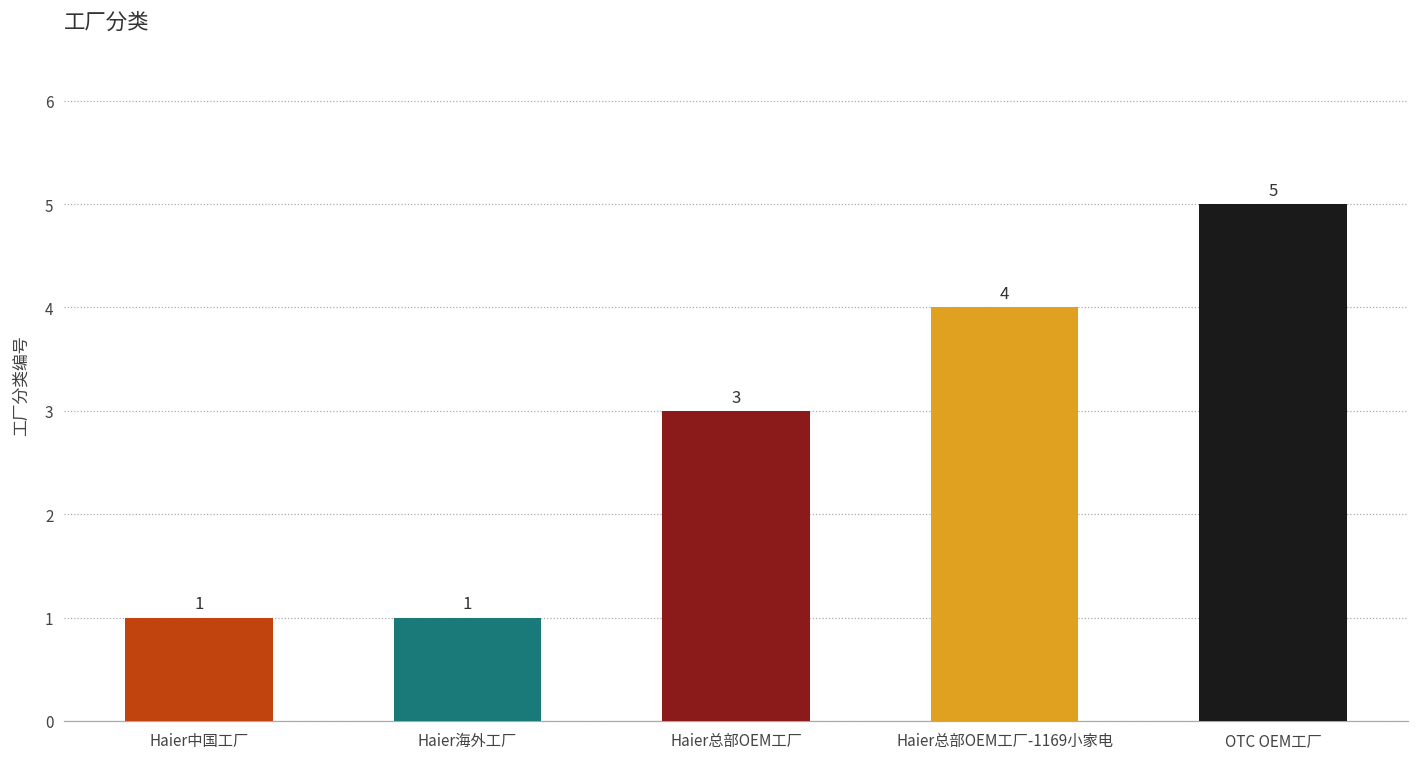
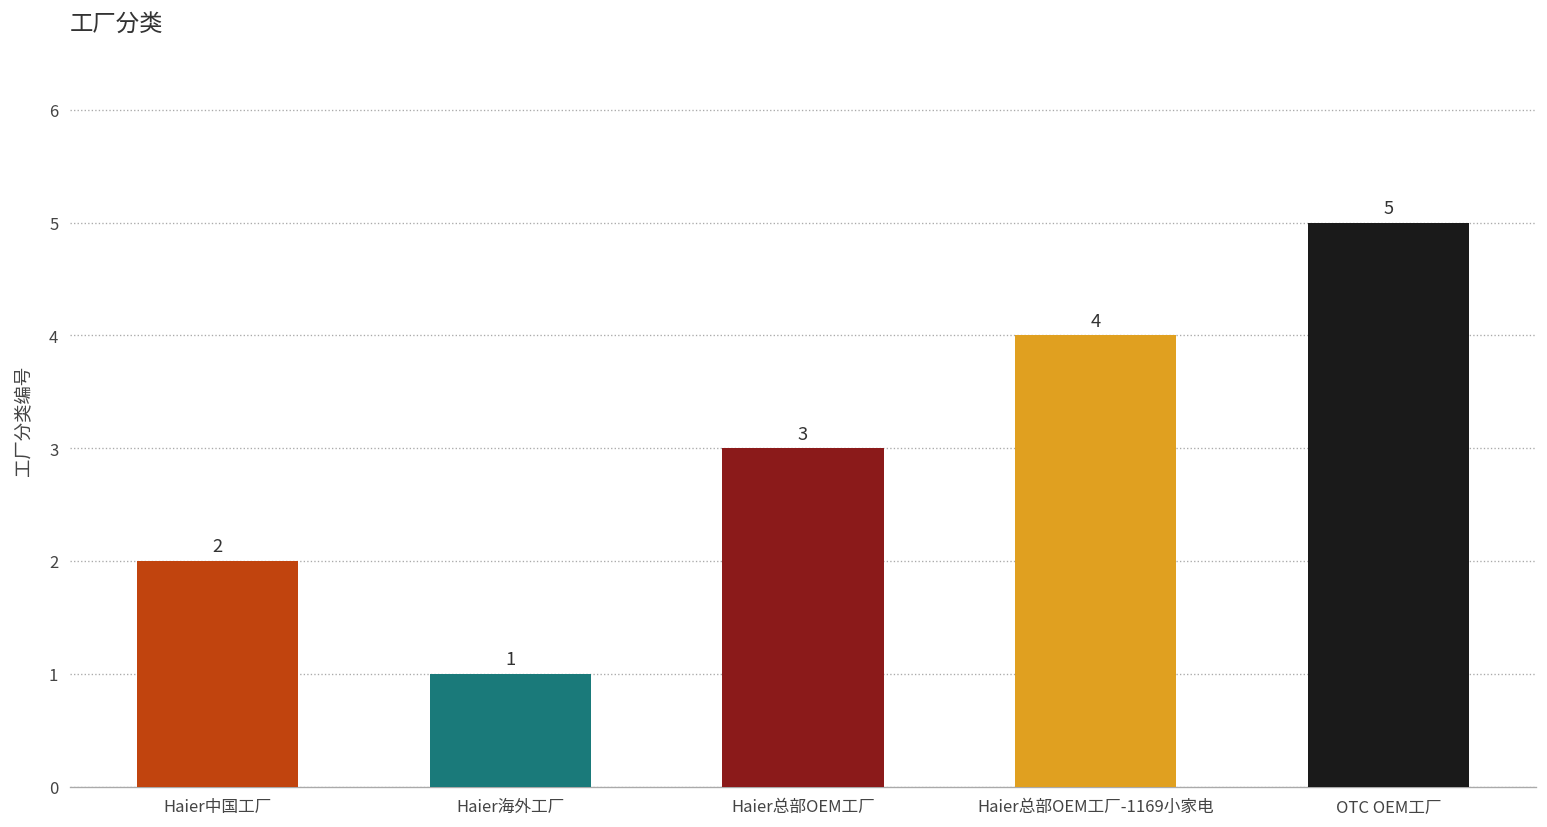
  {
-   "Haier中国工厂": 1,
+   "Haier中国工厂": 2,
    "Haier海外工厂": 1,
    "Haier总部OEM工厂": 3,
    "Haier总部OEM工厂-1169小家电": 4,
    "OTC OEM工厂": 5
  }
